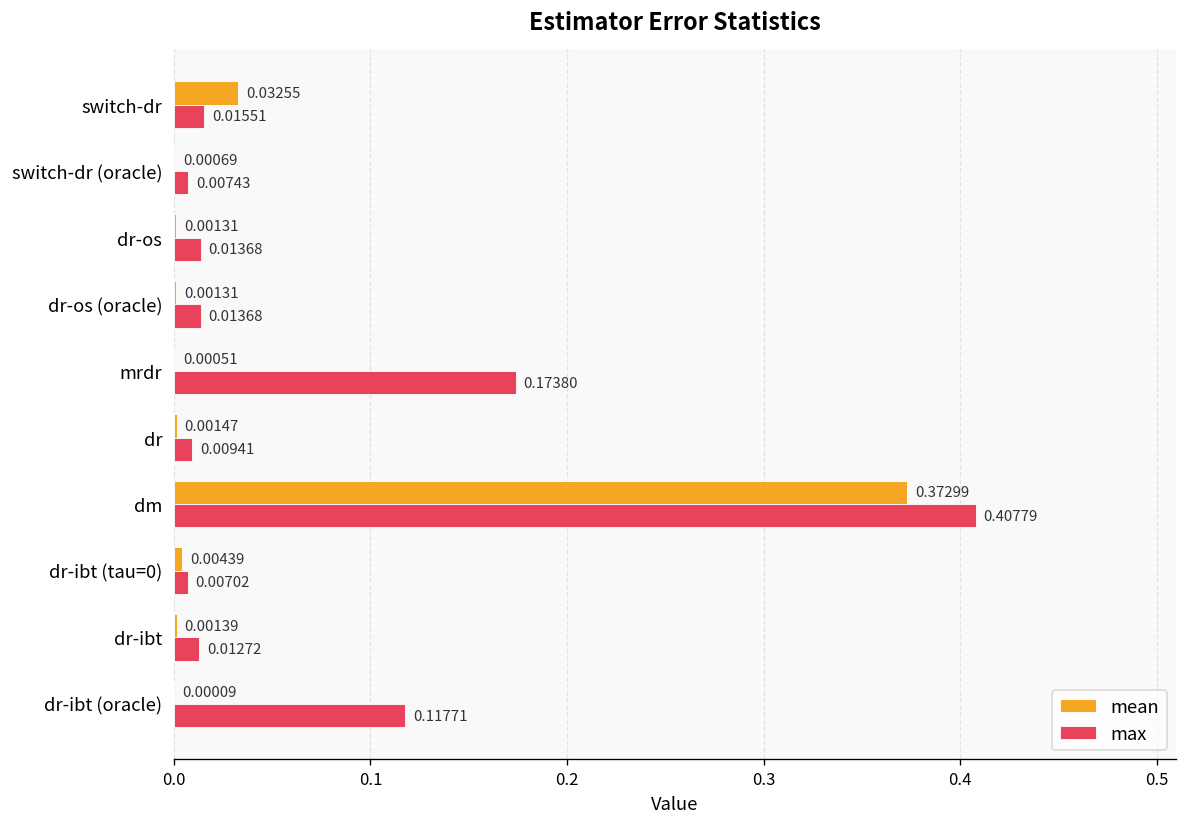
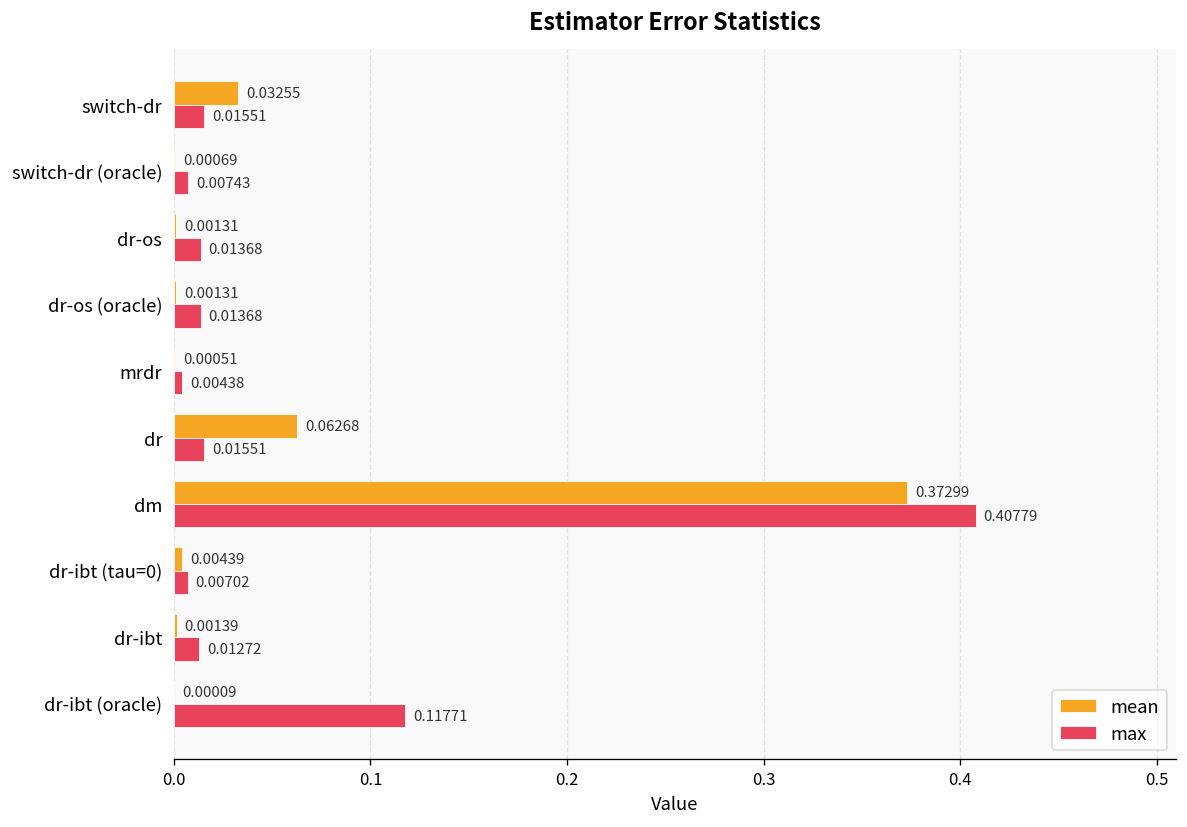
  {
    "mean": {
      "switch-dr": 0.03255,
      "switch-dr (oracle)": 0.00069,
      "dr-os": 0.00131,
      "dr-os (oracle)": 0.00131,
      "mrdr": 0.00051,
-     "dr": 0.00147,
+     "dr": 0.06268,
      "dm": 0.37299,
      "dr-ibt (tau=0)": 0.00439,
      "dr-ibt": 0.00139,
      "dr-ibt (oracle)": 0.00009
    },
    "max": {
      "switch-dr": 0.01551,
      "switch-dr (oracle)": 0.00743,
      "dr-os": 0.01368,
      "dr-os (oracle)": 0.01368,
-     "mrdr": 0.17380,
-     "dr": 0.00941,
+     "mrdr": 0.00438,
+     "dr": 0.01551,
      "dm": 0.40779,
      "dr-ibt (tau=0)": 0.00702,
      "dr-ibt": 0.01272,
      "dr-ibt (oracle)": 0.11771
    }
  }
